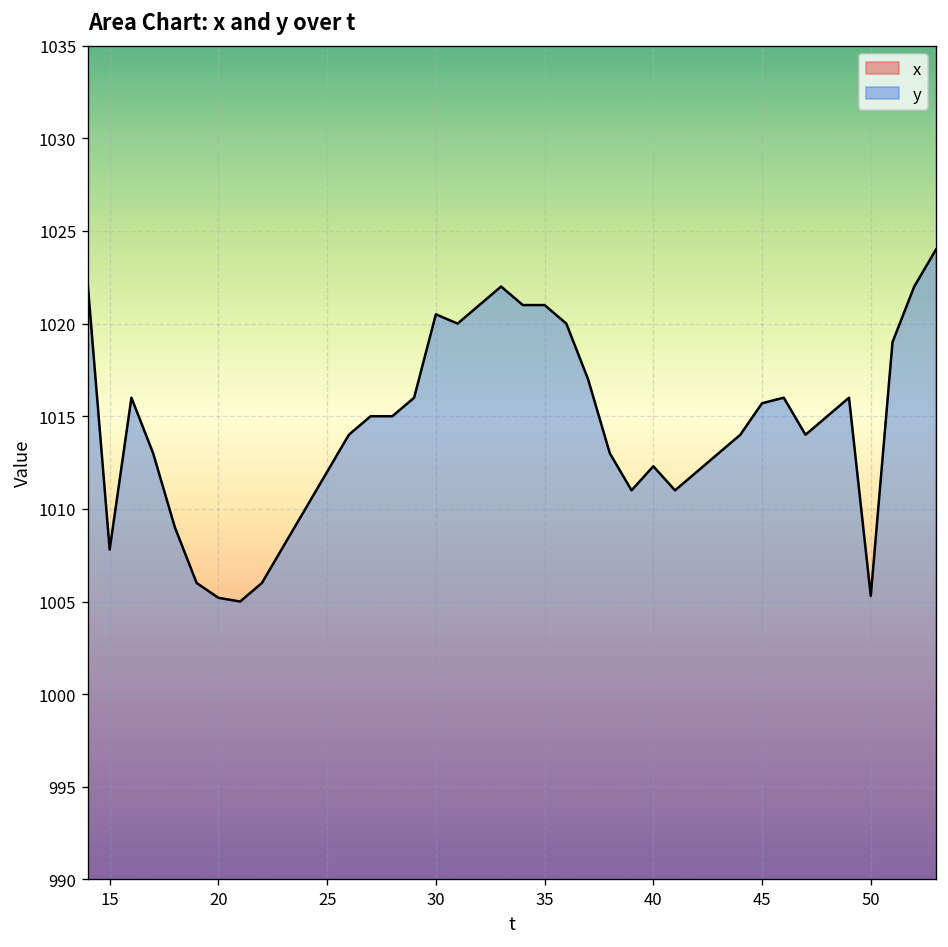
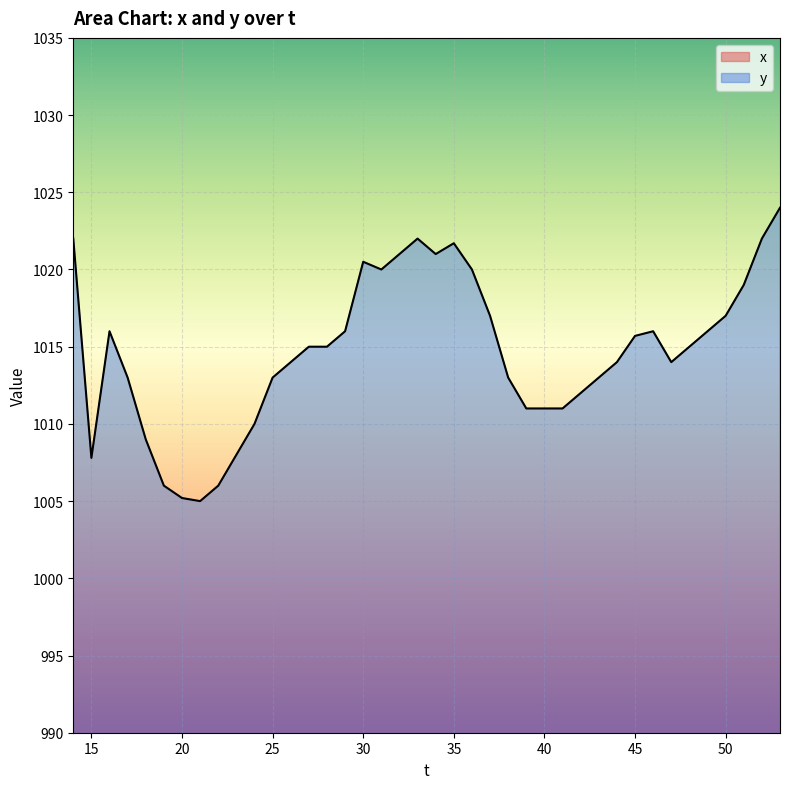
  {
    "y": {
      "15": 1007.8,
      "20": 1005.2,
-     "25": 1012,
+     "25": 1013,
      "30": 1020.5,
-     "35": 1021.0,
-     "40": 1012.3,
+     "35": 1021.7,
+     "40": 1011.0,
      "45": 1015.7,
-     "50": 1005.3
+     "50": 1017.0
    }
  }
